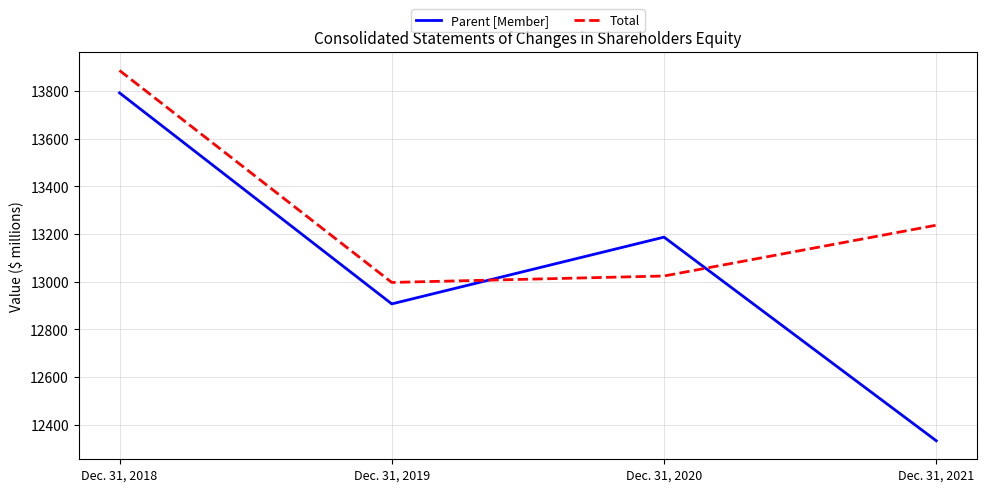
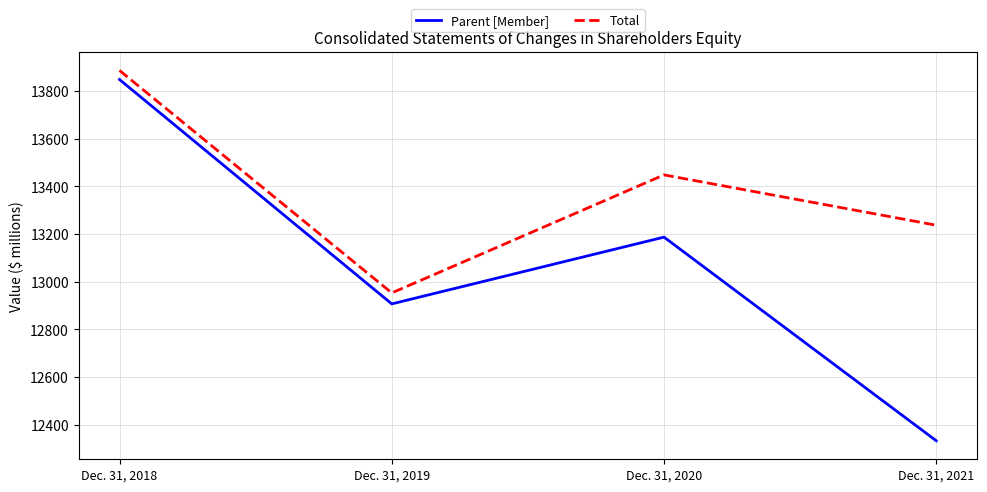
  {
    "Parent [Member]": {
-     "Dec. 31, 2018": 13790,
+     "Dec. 31, 2018": 13850,
      "Dec. 31, 2019": 12910,
      "Dec. 31, 2020": 13190,
      "Dec. 31, 2021": 12330
    },
    "Total": {
      "Dec. 31, 2018": 13890,
-     "Dec. 31, 2019": 13000,
-     "Dec. 31, 2020": 13020,
+     "Dec. 31, 2019": 12950,
+     "Dec. 31, 2020": 13450,
      "Dec. 31, 2021": 13240
    }
  }
